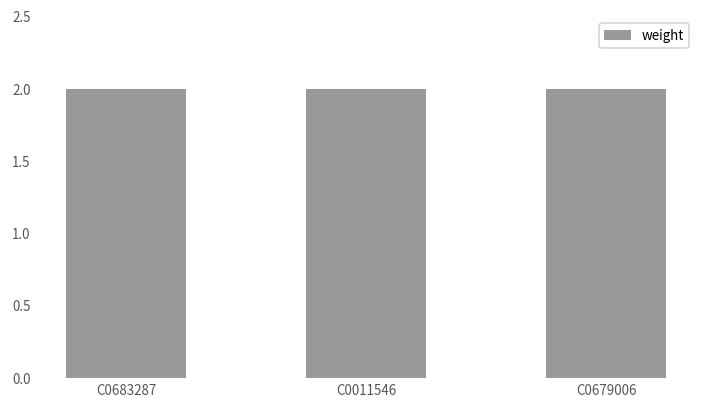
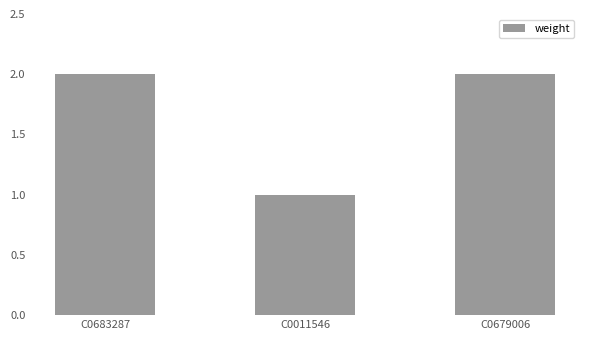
  {
    "C0683287": 2,
-   "C0011546": 2,
+   "C0011546": 1,
    "C0679006": 2
  }
